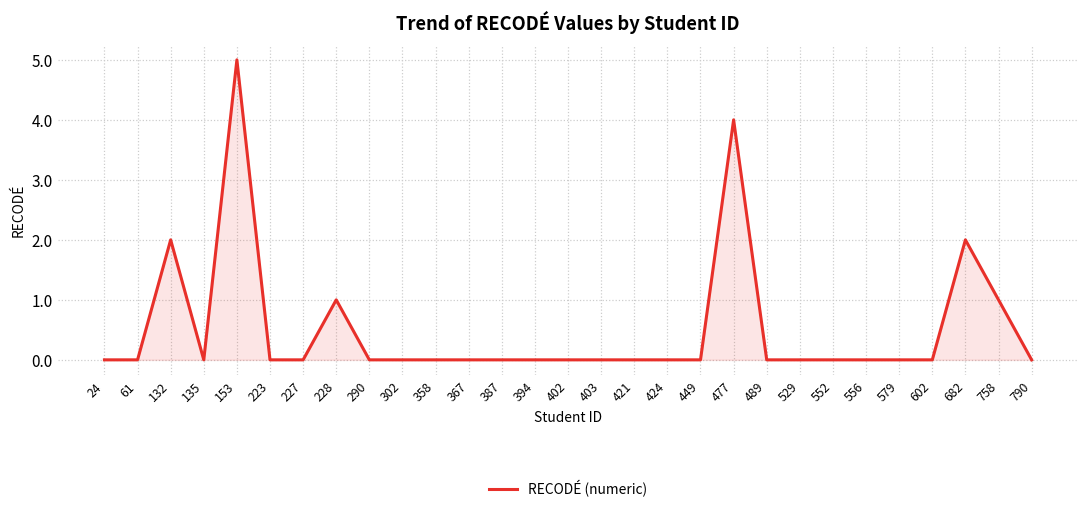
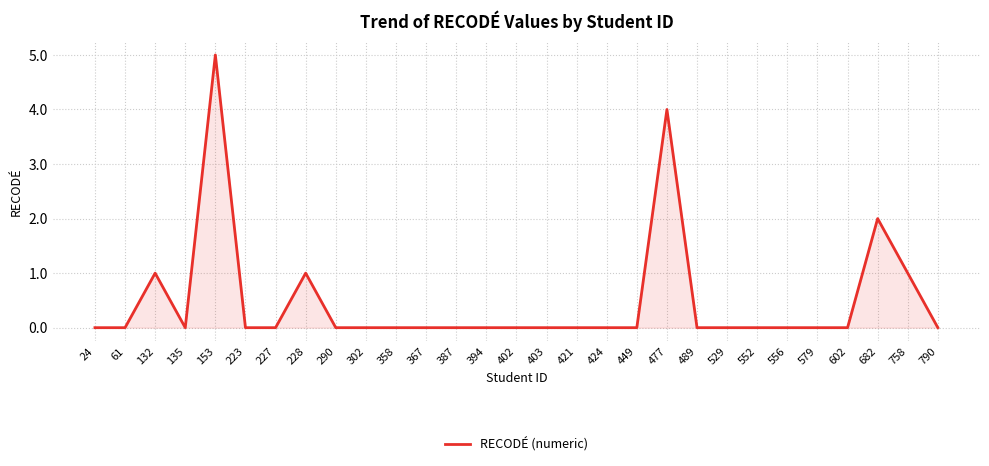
  {
    "24": 0,
    "61": 0,
-   "132": 2,
+   "132": 1,
    "135": 0,
    "153": 5,
    "223": 0,
    "227": 0,
    "228": 1,
    "290": 0,
    "302": 0,
    "358": 0,
    "367": 0,
    "387": 0,
    "394": 0,
    "402": 0,
    "403": 0,
    "421": 0,
    "424": 0,
    "449": 0,
    "477": 4,
    "489": 0,
    "529": 0,
    "552": 0,
    "556": 0,
    "579": 0,
    "602": 0,
    "682": 2,
    "758": 1,
    "790": 0
  }
